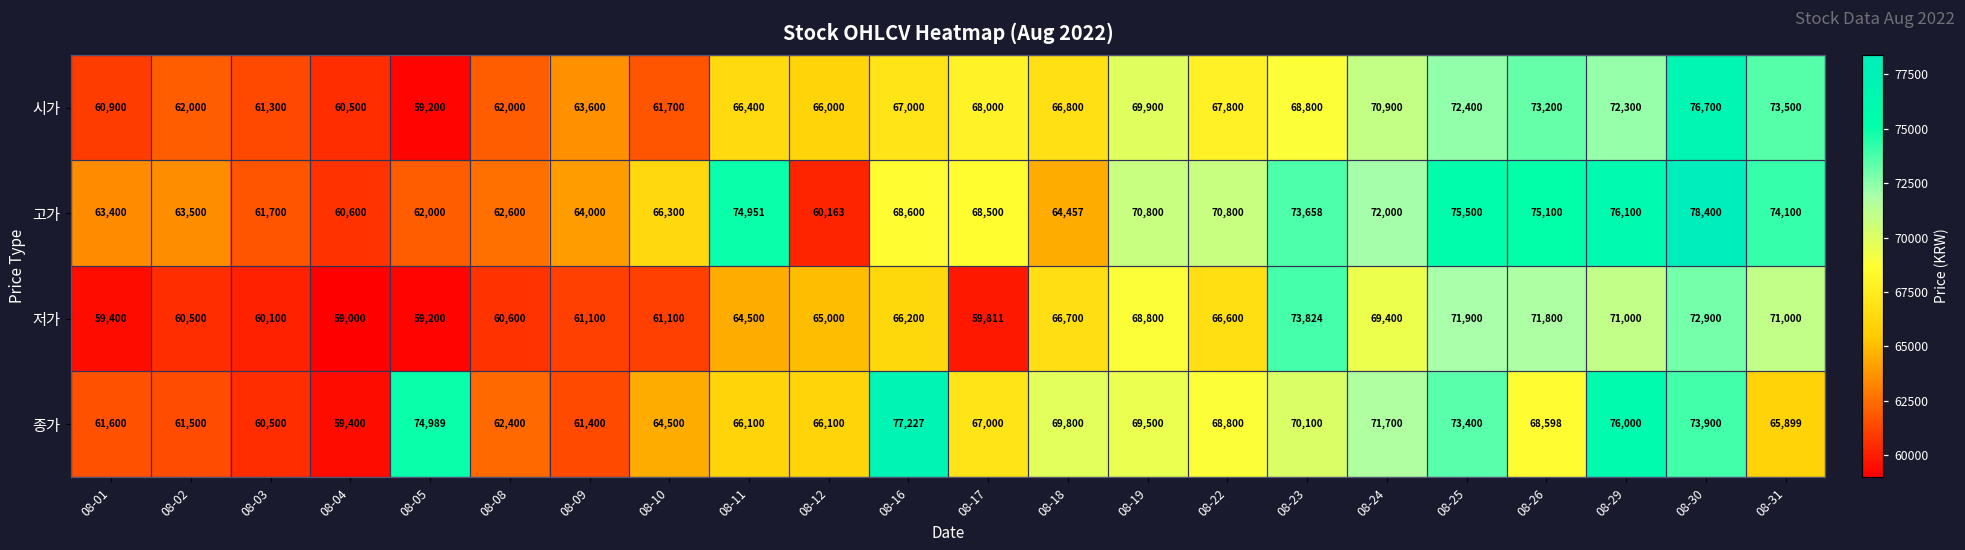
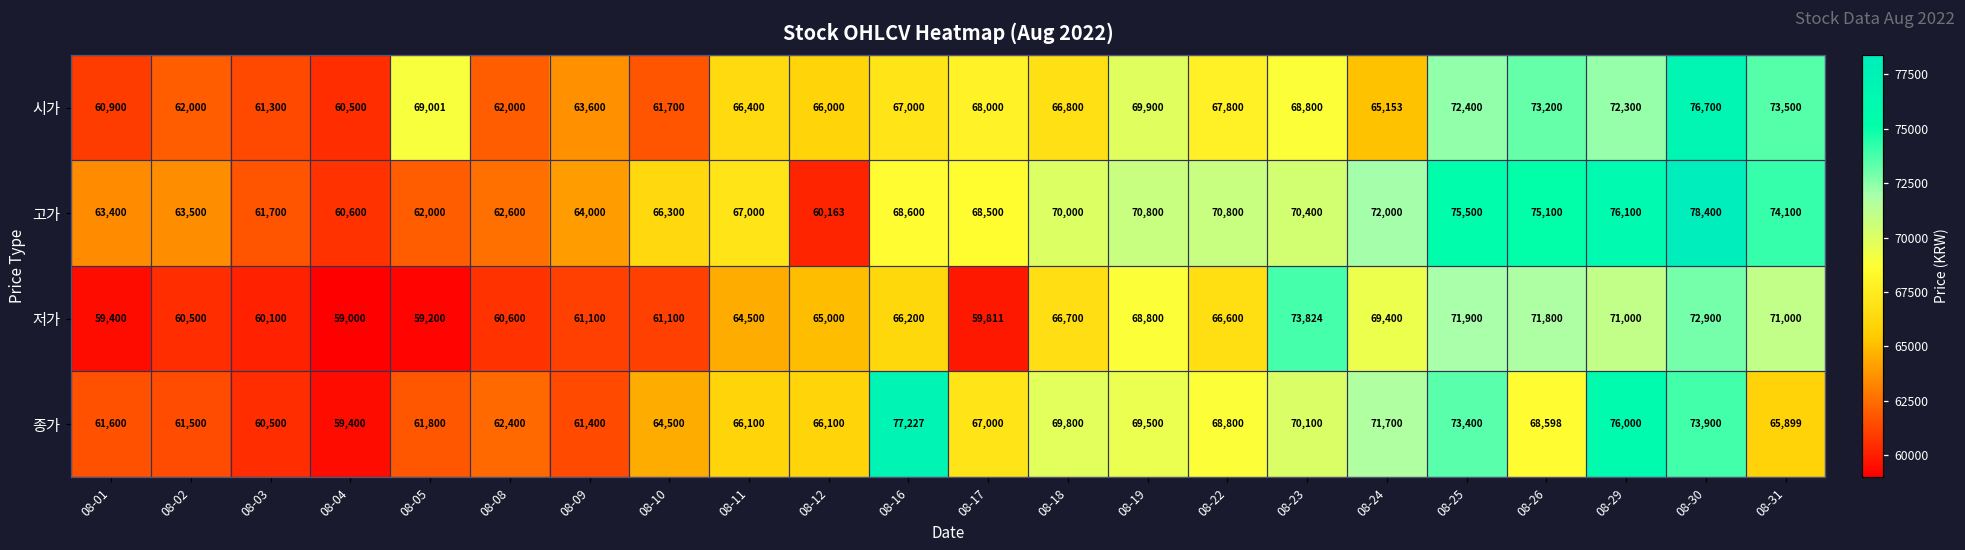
  {
    "시가": {
      "08-01": "60,900",
      "08-02": "62,000",
      "08-03": "61,300",
      "08-04": "60,500",
-     "08-05": "59,200",
+     "08-05": "69,001",
      "08-08": "62,000",
      "08-09": "63,600",
      "08-10": "61,700",
      "08-11": "66,400",
      "08-12": "66,000",
      "08-16": "67,000",
      "08-17": "68,000",
      "08-18": "66,800",
      "08-19": "69,900",
      "08-22": "67,800",
      "08-23": "68,800",
-     "08-24": "70,900",
+     "08-24": "65,153",
      "08-25": "72,400",
      "08-26": "73,200",
      "08-29": "72,300",
      "08-30": "76,700",
      "08-31": "73,500"
    },
    "고가": {
      "08-01": "63,400",
      "08-02": "63,500",
      "08-03": "61,700",
      "08-04": "60,600",
      "08-05": "62,000",
      "08-08": "62,600",
      "08-09": "64,000",
      "08-10": "66,300",
-     "08-11": "74,951",
+     "08-11": "67,000",
      "08-12": "60,163",
      "08-16": "68,600",
      "08-17": "68,500",
-     "08-18": "64,457",
+     "08-18": "70,000",
      "08-19": "70,800",
      "08-22": "70,800",
-     "08-23": "73,658",
+     "08-23": "70,400",
      "08-24": "72,000",
      "08-25": "75,500",
      "08-26": "75,100",
      "08-29": "76,100",
      "08-30": "78,400",
      "08-31": "74,100"
    },
    "저가": {
      "08-01": "59,400",
      "08-02": "60,500",
      "08-03": "60,100",
      "08-04": "59,000",
      "08-05": "59,200",
      "08-08": "60,600",
      "08-09": "61,100",
      "08-10": "61,100",
      "08-11": "64,500",
      "08-12": "65,000",
      "08-16": "66,200",
      "08-17": "59,811",
      "08-18": "66,700",
      "08-19": "68,800",
      "08-22": "66,600",
      "08-23": "73,824",
      "08-24": "69,400",
      "08-25": "71,900",
      "08-26": "71,800",
      "08-29": "71,000",
      "08-30": "72,900",
      "08-31": "71,000"
    },
    "종가": {
      "08-01": "61,600",
      "08-02": "61,500",
      "08-03": "60,500",
      "08-04": "59,400",
-     "08-05": "74,989",
+     "08-05": "61,800",
      "08-08": "62,400",
      "08-09": "61,400",
      "08-10": "64,500",
      "08-11": "66,100",
      "08-12": "66,100",
      "08-16": "77,227",
      "08-17": "67,000",
      "08-18": "69,800",
      "08-19": "69,500",
      "08-22": "68,800",
      "08-23": "70,100",
      "08-24": "71,700",
      "08-25": "73,400",
      "08-26": "68,598",
      "08-29": "76,000",
      "08-30": "73,900",
      "08-31": "65,899"
    }
  }
